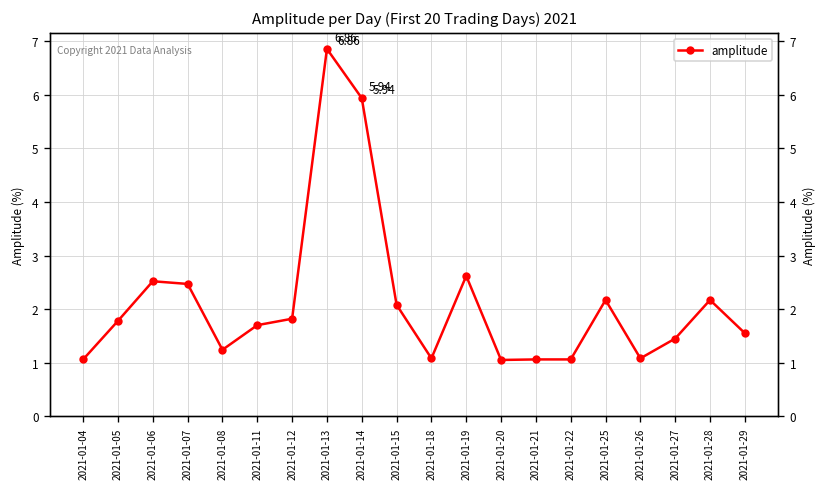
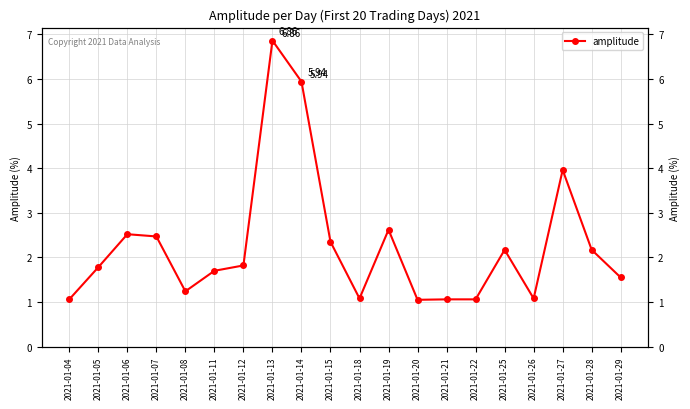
  {
    "2021-01-04": 1.1,
    "2021-01-05": 1.8,
    "2021-01-06": 2.5,
    "2021-01-07": 2.5,
    "2021-01-08": 1.2,
    "2021-01-11": 1.7,
    "2021-01-12": 1.8,
-   "2021-01-15": 2.1,
+   "2021-01-15": 2.4,
    "2021-01-18": 1.1,
    "2021-01-19": 2.6,
    "2021-01-20": 1.1,
    "2021-01-21": 1.1,
    "2021-01-22": 1.1,
    "2021-01-25": 2.2,
    "2021-01-26": 1.1,
-   "2021-01-27": 1.5,
+   "2021-01-27": 4.0,
    "2021-01-28": 2.2,
    "2021-01-29": 1.6
  }
